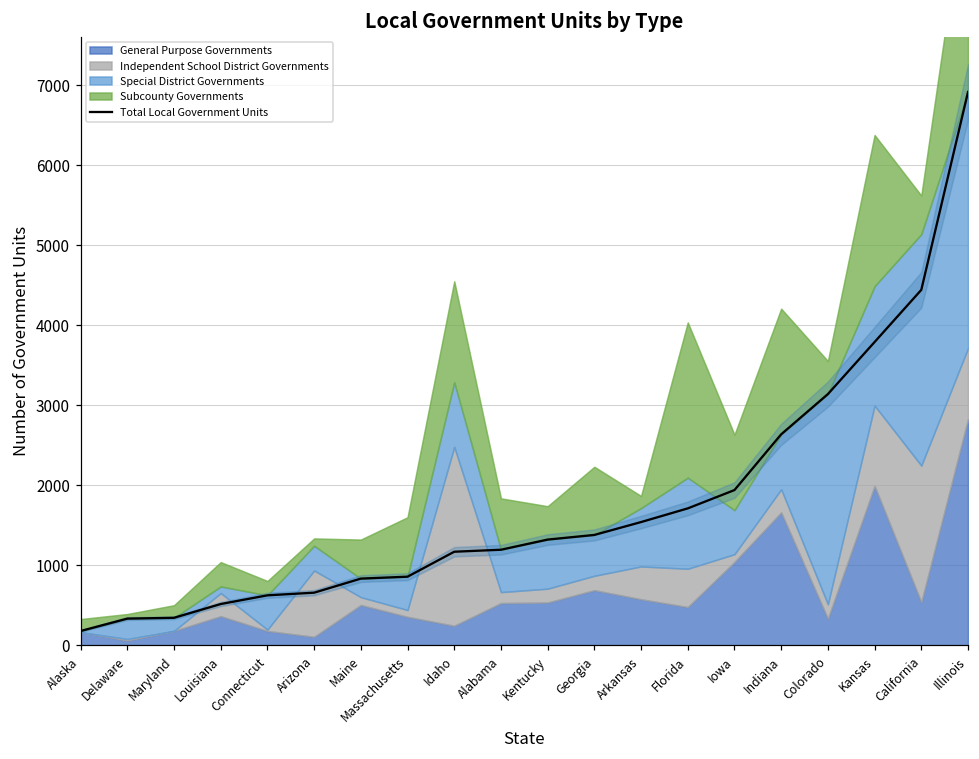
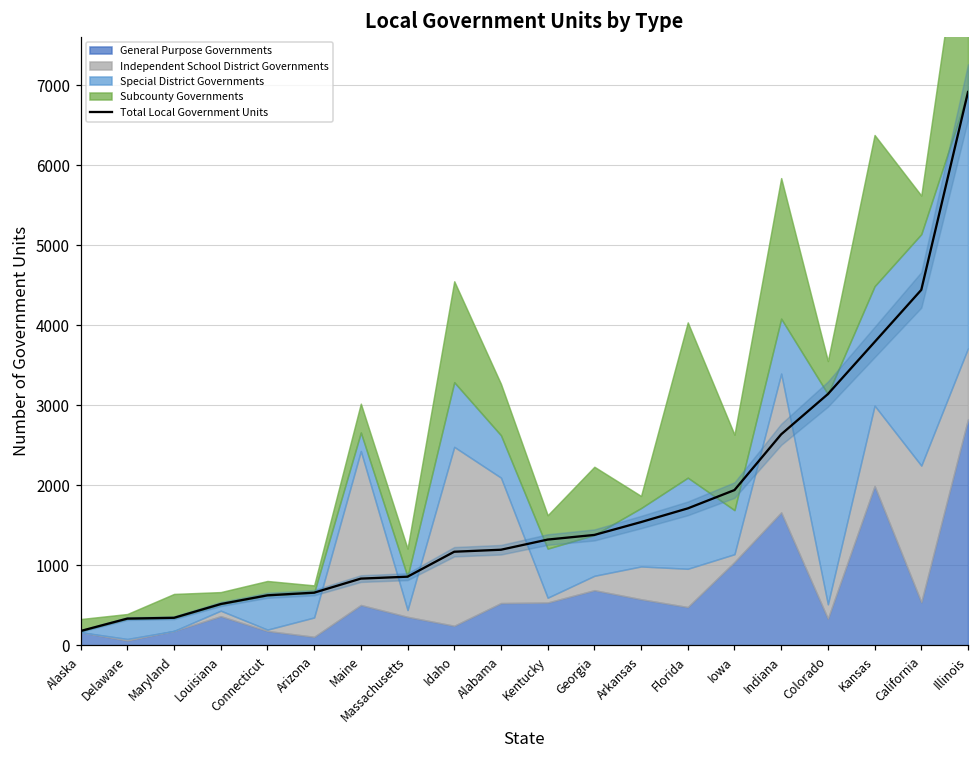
  {
    "Total Local Government Units": {
      "Idaho": 1200,
      "Arkansas": 1500,
      "Florida": 1700,
      "Iowa": 1900,
      "Kansas": 3800,
      "California": 4400
    },
    "Independent School District Governments": {
-     "Louisiana": 300,
-     "Arizona": 800,
-     "Maine": 100,
+     "Louisiana": 100,
+     "Arizona": 200,
+     "Maine": 1900,
      "Massachusetts": 100,
      "Idaho": 2200,
-     "Alabama": 100,
-     "Kentucky": 200,
+     "Alabama": 1600,
+     "Kentucky": 100,
      "Georgia": 200,
      "Arkansas": 400,
      "Florida": 500,
      "Iowa": 100,
-     "Indiana": 300,
+     "Indiana": 1700,
      "Colorado": 200,
      "Kansas": 1000,
      "California": 1700,
      "Illinois": 900
    },
    "Subcounty Governments": {
      "Alaska": 100,
      "Delaware": 100,
-     "Maryland": 200,
-     "Louisiana": 300,
+     "Maryland": 300,
+     "Louisiana": 100,
      "Connecticut": 200,
      "Arizona": 100,
-     "Maine": 500,
-     "Massachusetts": 700,
+     "Maine": 400,
+     "Massachusetts": 400,
      "Idaho": 1300,
      "Alabama": 600,
      "Kentucky": 400,
      "Georgia": 900,
      "Arkansas": 200,
      "Florida": 1900,
      "Iowa": 900,
-     "Indiana": 1600,
+     "Indiana": 1800,
      "Colorado": 400,
      "Kansas": 1900,
      "California": 500
    }
  }
